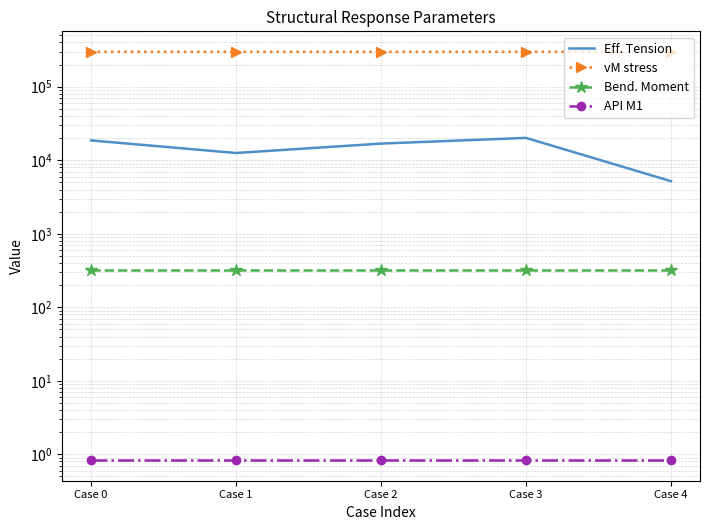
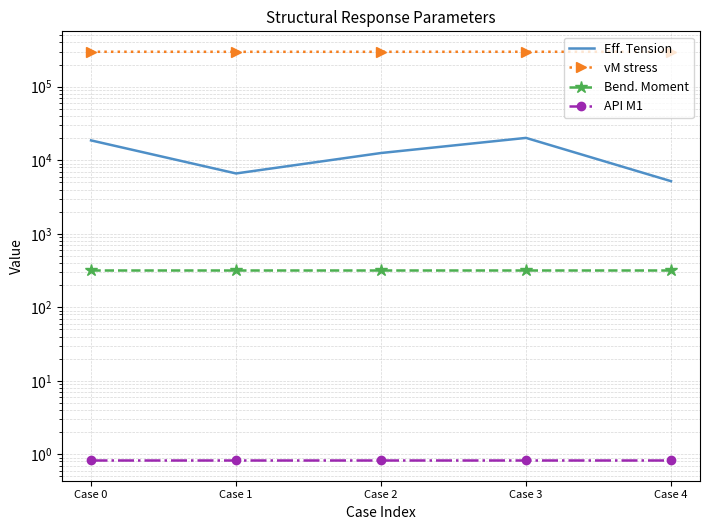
  {
    "Eff. Tension": {
      "Case 0": 19000,
-     "Case 1": 13000,
-     "Case 2": 17000,
+     "Case 1": 7000,
+     "Case 2": 13000,
      "Case 3": 20000,
      "Case 4": 5000
    },
    "vM stress": {
      "Case 0": 300000,
      "Case 1": 300000,
      "Case 2": 300000,
      "Case 3": 300000
    },
    "Bend. Moment": {
      "Case 0": 300,
      "Case 1": 300,
      "Case 2": 300,
      "Case 3": 300,
      "Case 4": 300
    },
    "API M1": {
      "Case 0": 0.8,
      "Case 1": 0.8,
      "Case 2": 0.8,
      "Case 3": 0.8,
      "Case 4": 0.8
    }
  }
